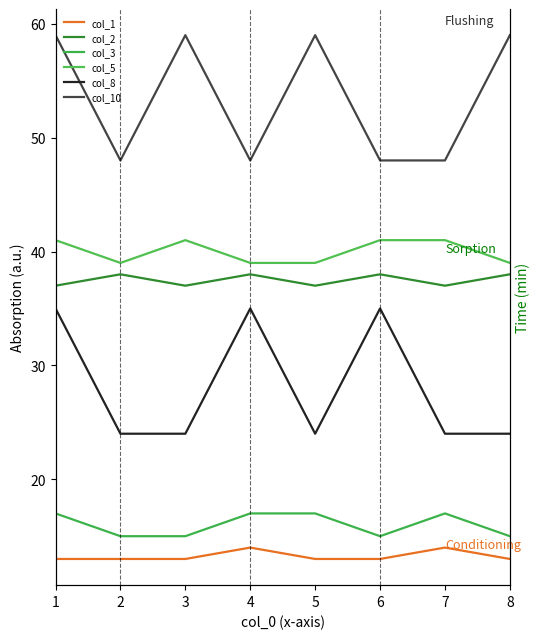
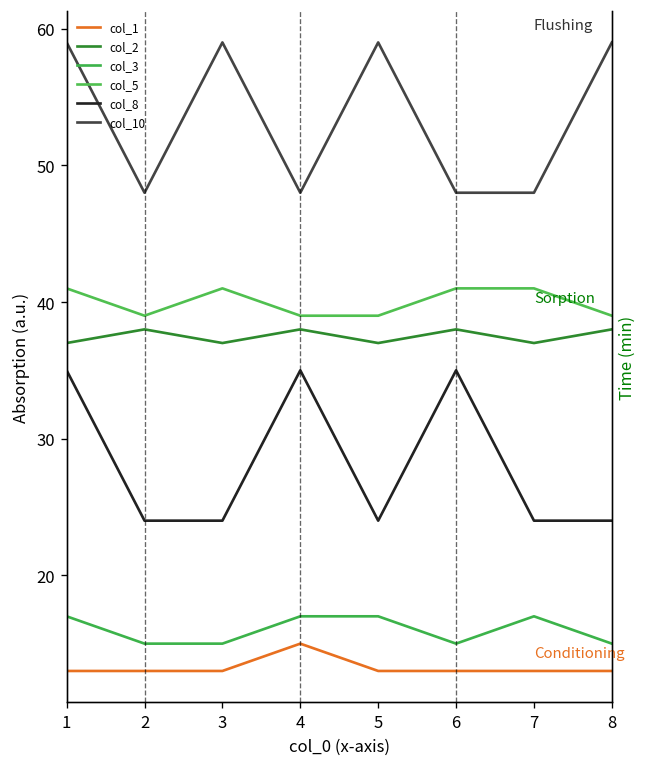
  {
    "col_1": {
      "1": 13,
      "2": 13,
      "3": 13,
-     "4": 14,
+     "4": 15,
      "5": 13,
      "6": 13,
-     "7": 14,
+     "7": 13,
      "8": 13
    }
  }
